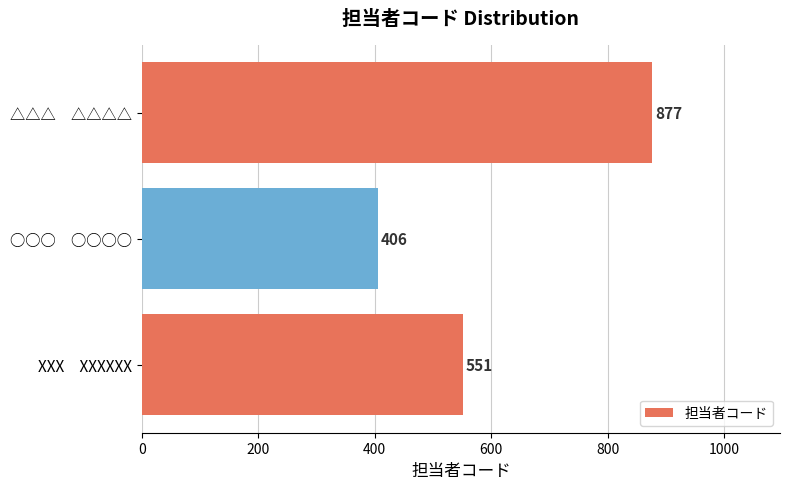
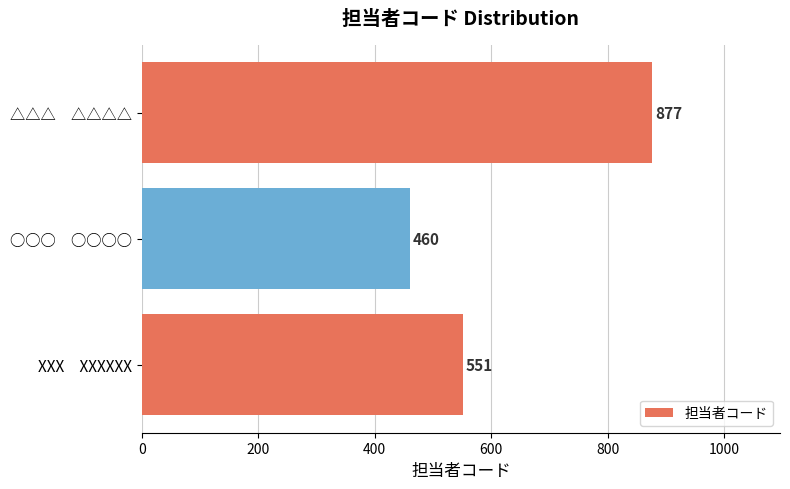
  {
    "△△△ △△△△": 877,
-   "○○○ ○○○○": 406,
+   "○○○ ○○○○": 460,
    "XXX XXXXXX": 551
  }
